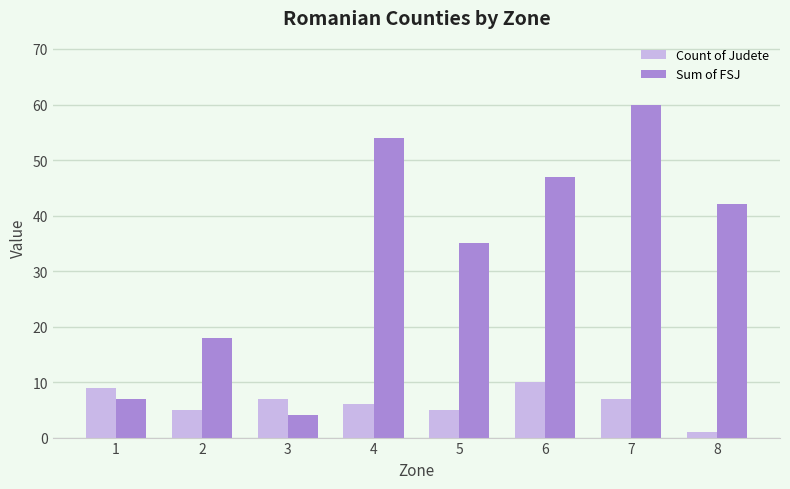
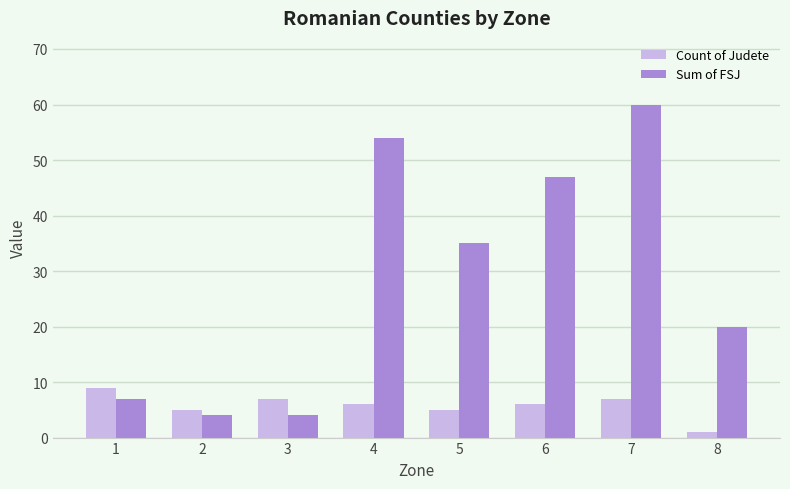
  {
    "Count of Judete": {
      "1": 9,
      "2": 5,
      "3": 7,
      "4": 6,
      "5": 5,
-     "6": 10,
+     "6": 6,
      "7": 7,
      "8": 1
    },
    "Sum of FSJ": {
      "1": 7,
-     "2": 18,
+     "2": 4,
      "3": 4,
      "4": 54,
      "5": 35,
      "6": 47,
      "7": 60,
-     "8": 42
+     "8": 20
    }
  }
